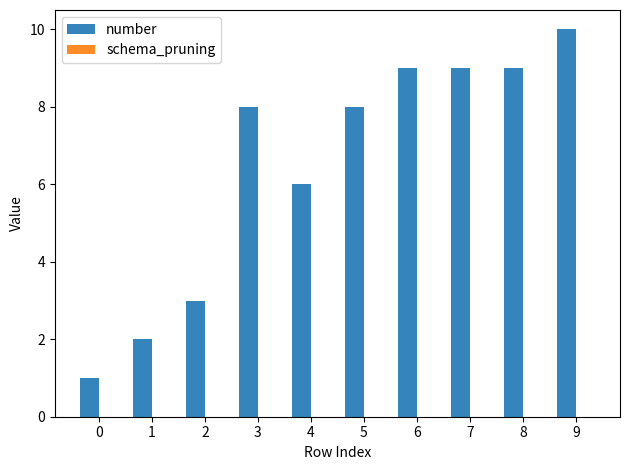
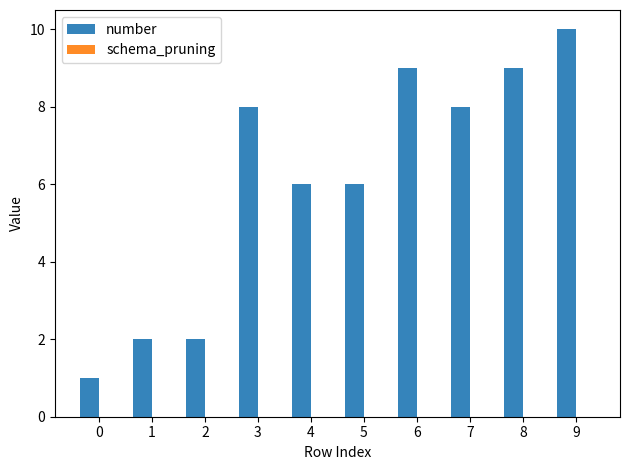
  {
    "number": {
      "0": 1,
      "1": 2,
-     "2": 3,
+     "2": 2,
      "3": 8,
      "4": 6,
-     "5": 8,
+     "5": 6,
      "6": 9,
-     "7": 9,
+     "7": 8,
      "8": 9,
      "9": 10
    },
    "schema_pruning": {
      "0": 0,
      "1": 0,
      "2": 0,
      "3": 0,
      "4": 0,
      "5": 0,
      "6": 0,
      "7": 0,
      "8": 0,
      "9": 0
    }
  }
